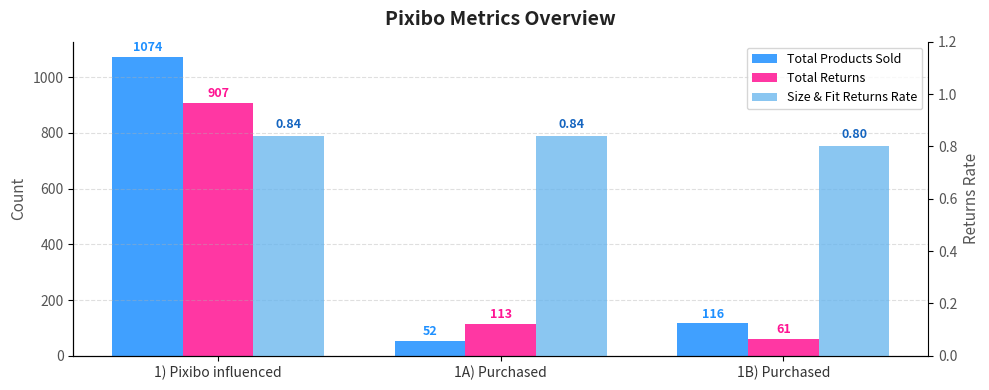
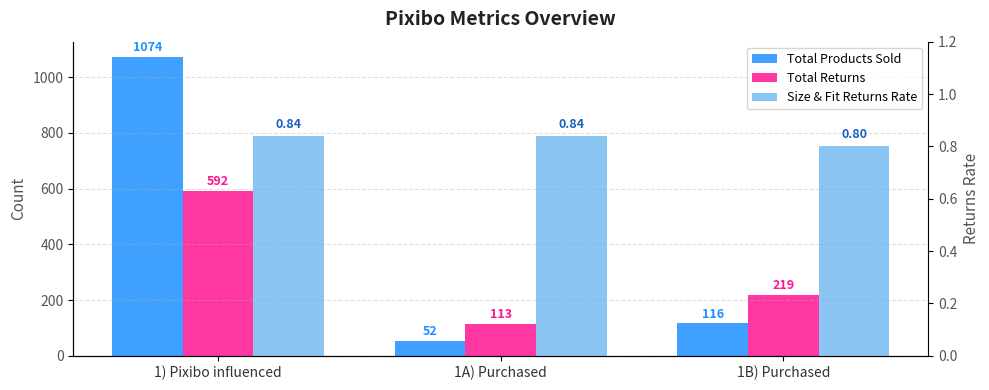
  {
    "Total Products Sold": {
      "1) Pixibo influenced": 1074,
      "1A) Purchased": 52,
      "1B) Purchased": 116
    },
    "Total Returns": {
-     "1) Pixibo influenced": 907,
+     "1) Pixibo influenced": 592,
      "1A) Purchased": 113,
-     "1B) Purchased": 61
+     "1B) Purchased": 219
    },
    "Size & Fit Returns Rate": {
      "1) Pixibo influenced": 0.84,
      "1A) Purchased": 0.84,
      "1B) Purchased": 0.80
    }
  }
